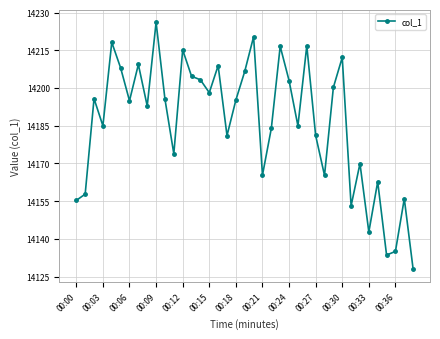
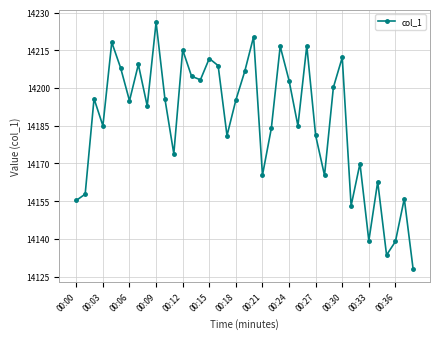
  {
    "00:00": 14155,
    "00:03": 14185,
    "00:06": 14195,
    "00:09": 14226,
    "00:12": 14215,
-   "00:15": 14198,
+   "00:15": 14212,
    "00:18": 14195,
    "00:21": 14165,
    "00:24": 14203,
    "00:27": 14181,
    "00:30": 14212,
-   "00:33": 14143,
-   "00:36": 14135
+   "00:33": 14139,
+   "00:36": 14139
  }
